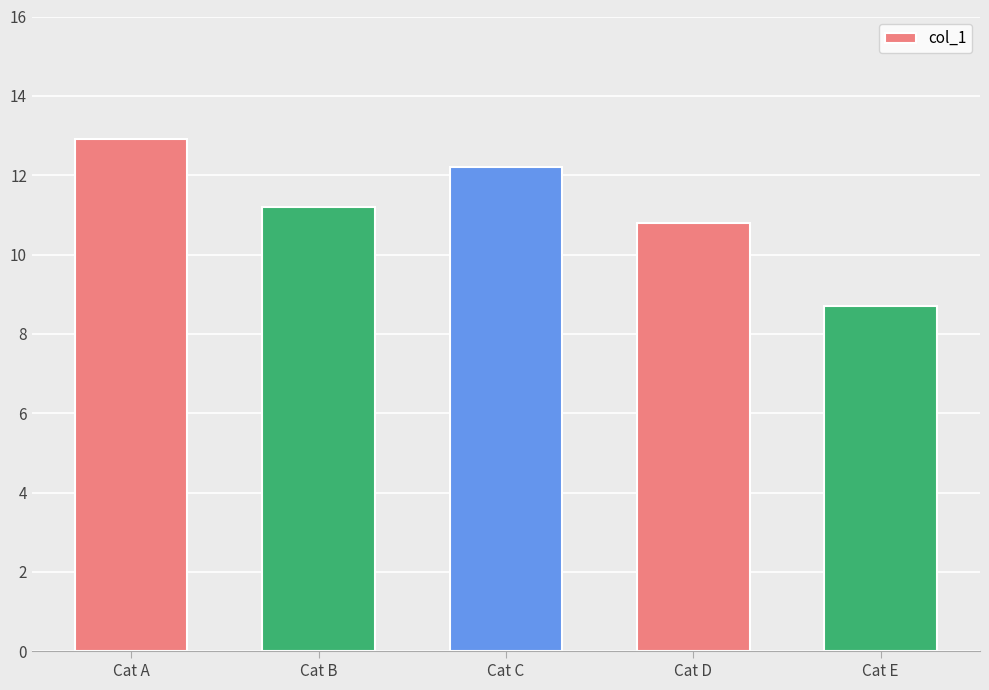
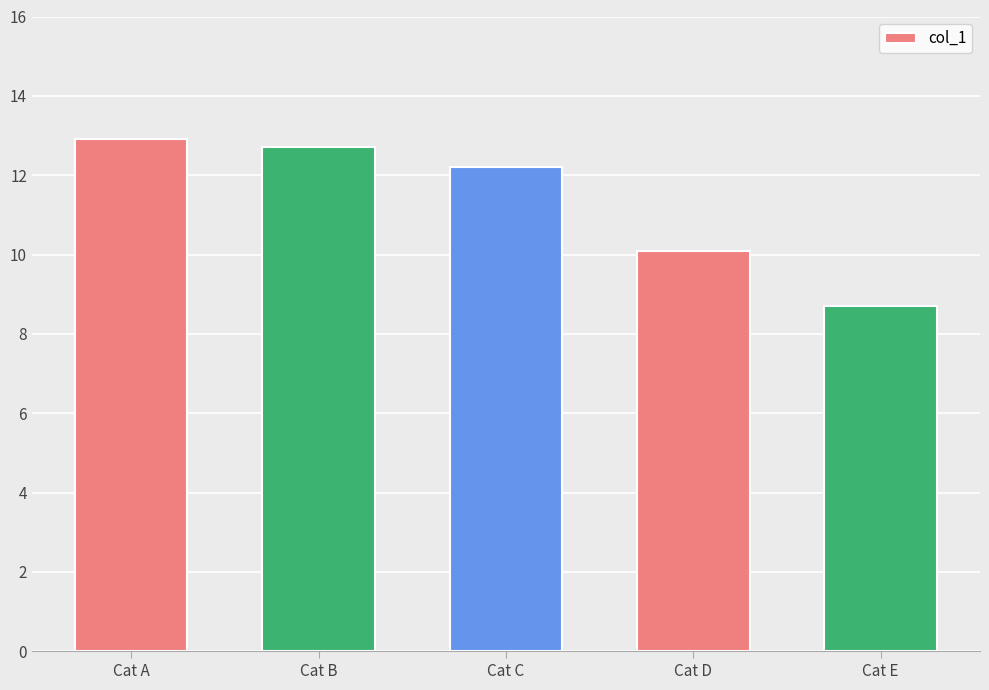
  {
    "Cat A": 12.9,
-   "Cat B": 11.2,
+   "Cat B": 12.7,
    "Cat C": 12.2,
-   "Cat D": 10.8,
+   "Cat D": 10.1,
    "Cat E": 8.7
  }
